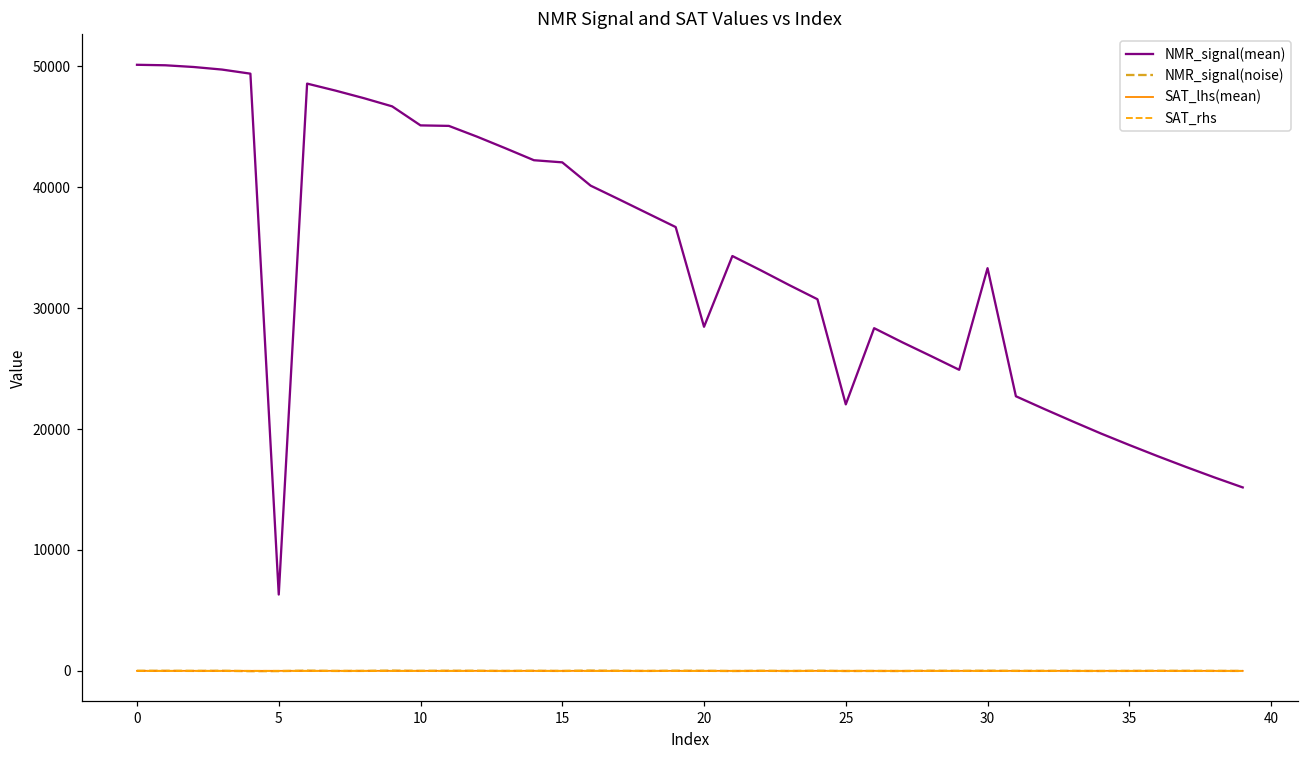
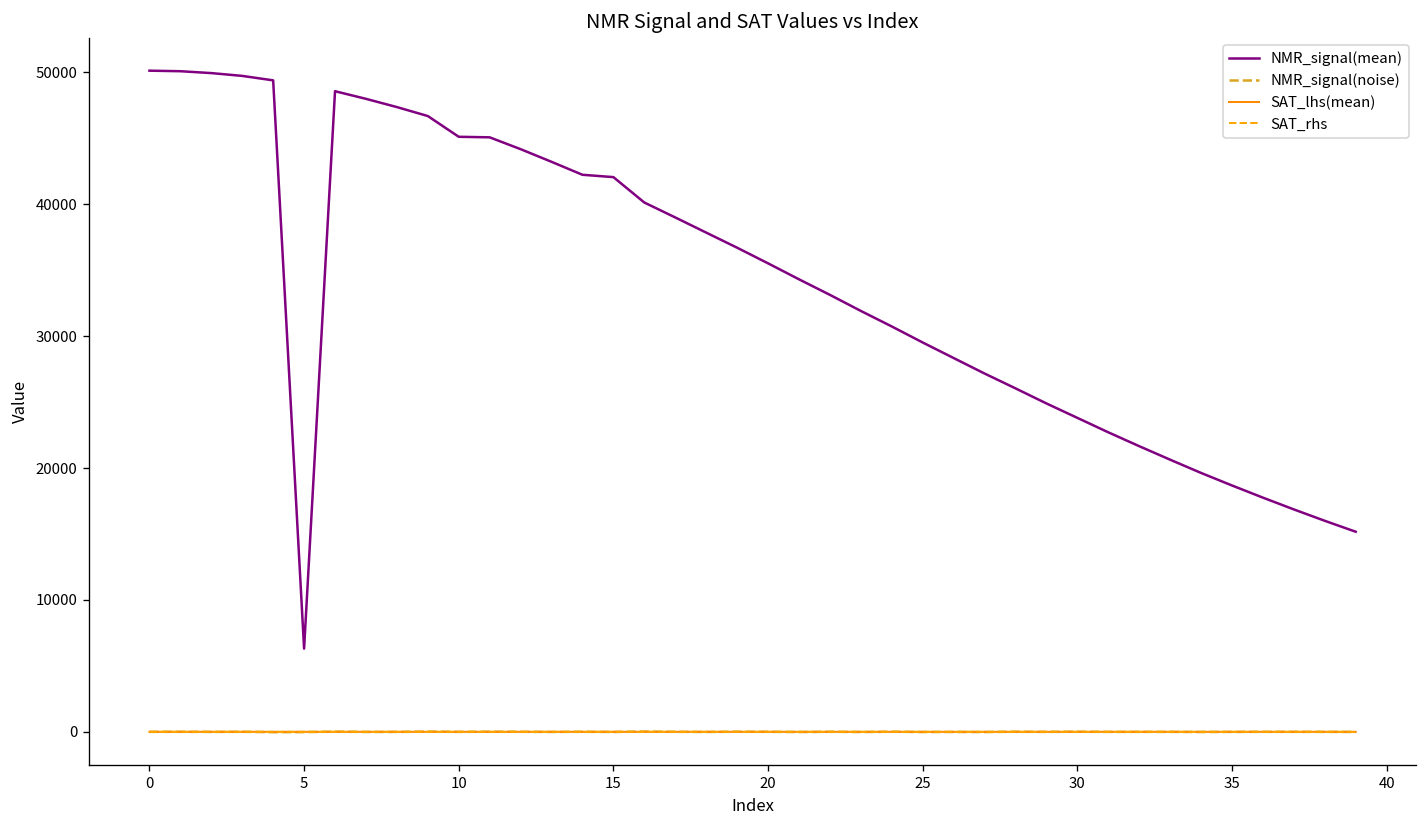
  {
    "NMR_signal(mean)": {
      "0": 50100,
      "5": 6300,
      "10": 45100,
      "15": 42100,
-     "20": 28500,
-     "25": 22000,
-     "30": 33300,
+     "20": 35500,
+     "25": 29500,
+     "30": 23800,
      "35": 18700
    },
    "SAT_rhs": {
      "0": 0,
      "5": 0,
      "10": 0,
      "15": 0,
      "20": 0,
      "25": 0,
      "30": 0,
      "35": 0
    }
  }
